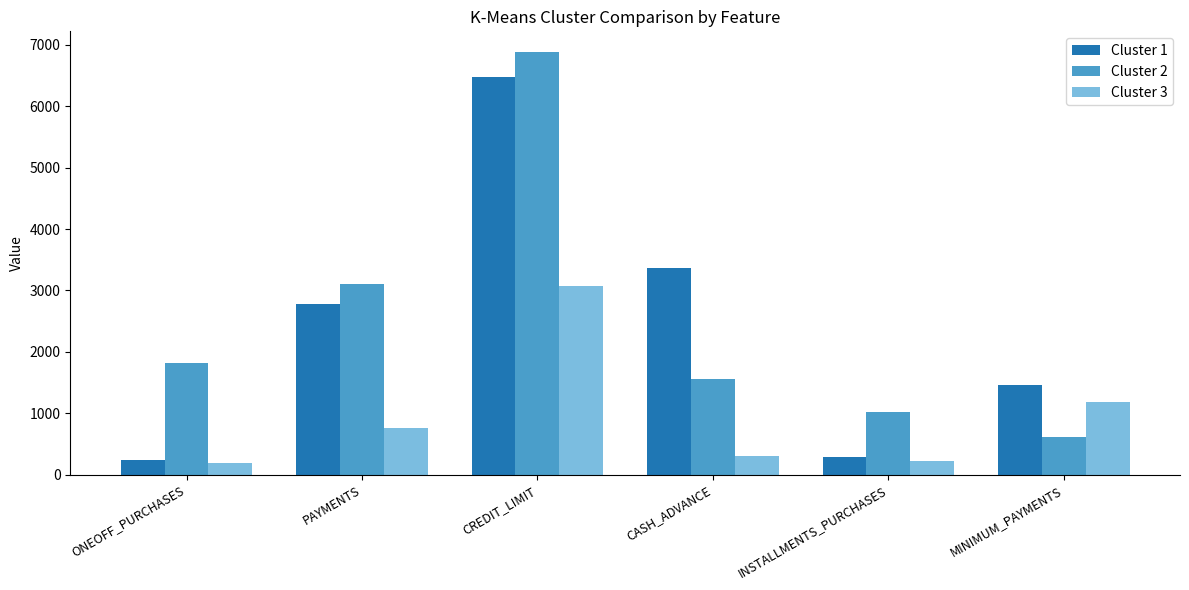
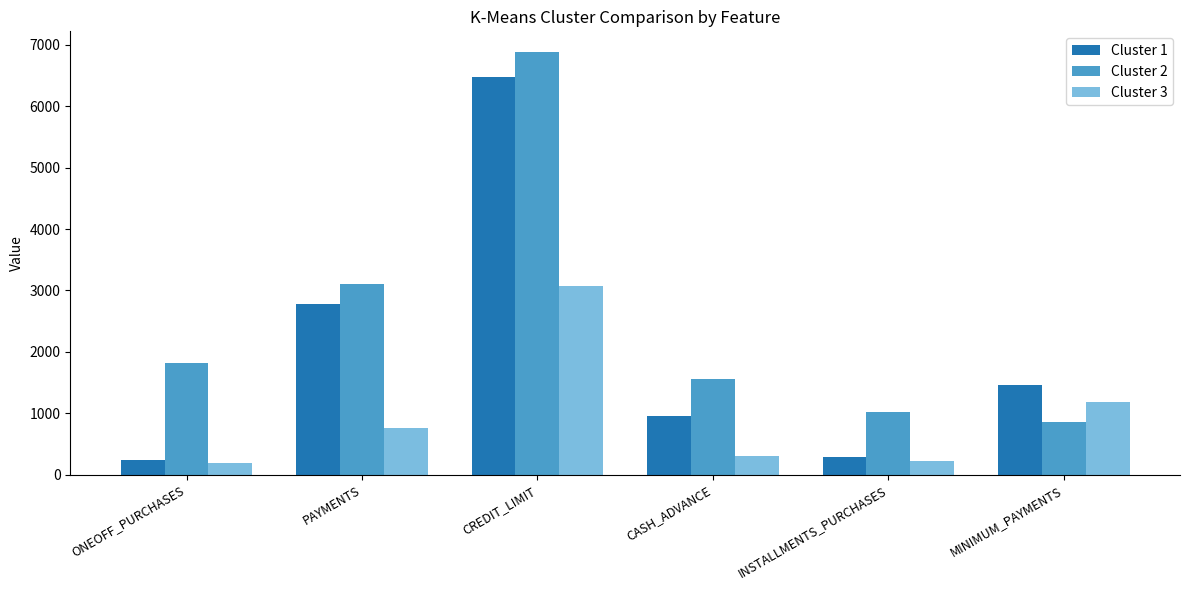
  {
    "Cluster 1": {
      "ONEOFF_PURCHASES": 200,
      "PAYMENTS": 2800,
      "CREDIT_LIMIT": 6500,
-     "CASH_ADVANCE": 3400,
+     "CASH_ADVANCE": 900,
      "INSTALLMENTS_PURCHASES": 300,
      "MINIMUM_PAYMENTS": 1500
    },
    "Cluster 2": {
      "ONEOFF_PURCHASES": 1800,
      "PAYMENTS": 3100,
      "CREDIT_LIMIT": 6900,
      "CASH_ADVANCE": 1600,
      "INSTALLMENTS_PURCHASES": 1000,
-     "MINIMUM_PAYMENTS": 600
+     "MINIMUM_PAYMENTS": 900
    },
    "Cluster 3": {
      "ONEOFF_PURCHASES": 200,
      "PAYMENTS": 800,
      "CREDIT_LIMIT": 3100,
      "CASH_ADVANCE": 300,
      "INSTALLMENTS_PURCHASES": 200,
      "MINIMUM_PAYMENTS": 1200
    }
  }
